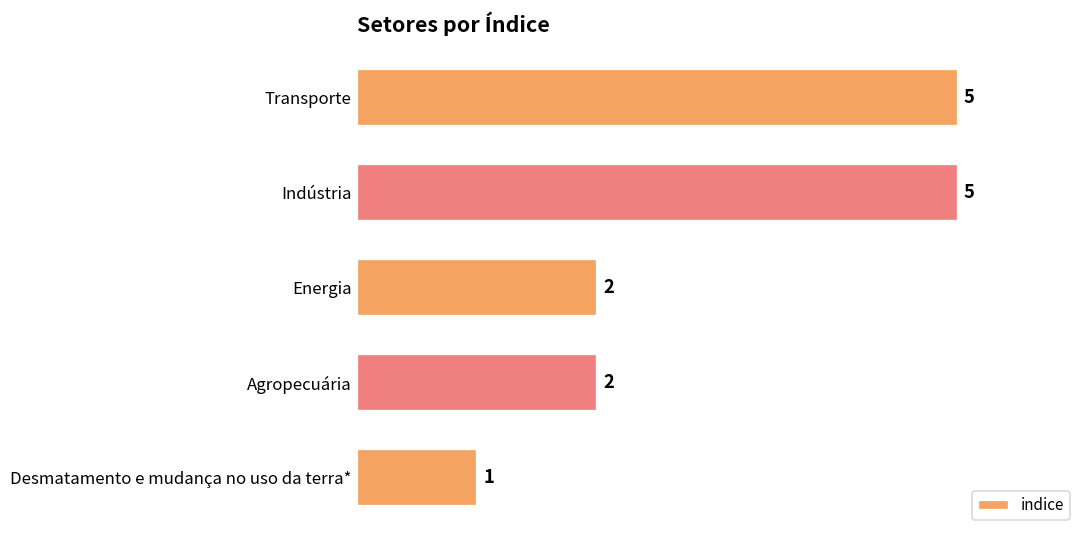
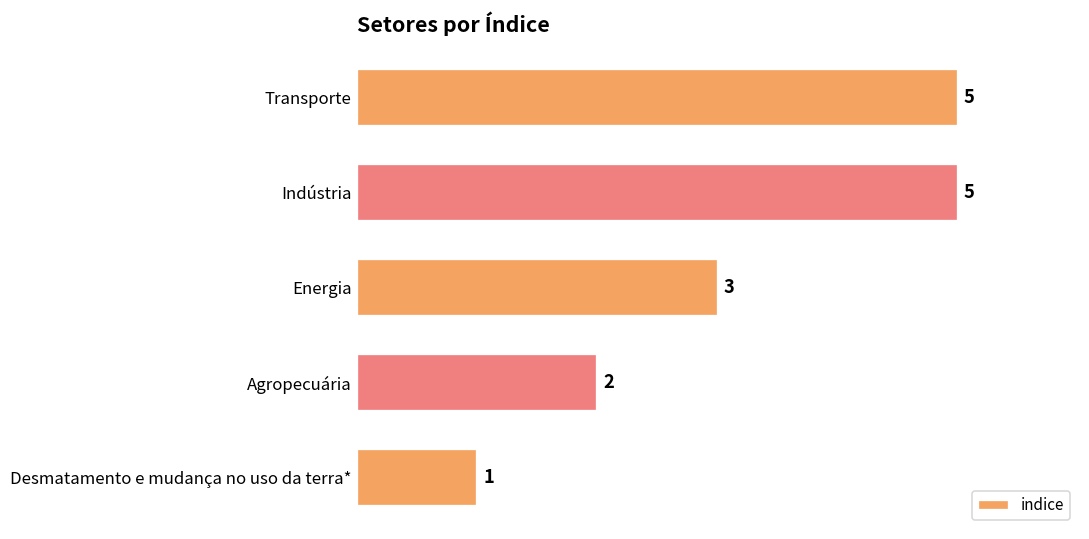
  {
    "Transporte": 5,
    "Indústria": 5,
-   "Energia": 2,
+   "Energia": 3,
    "Agropecuária": 2,
    "Desmatamento e mudança no uso da terra*": 1
  }
